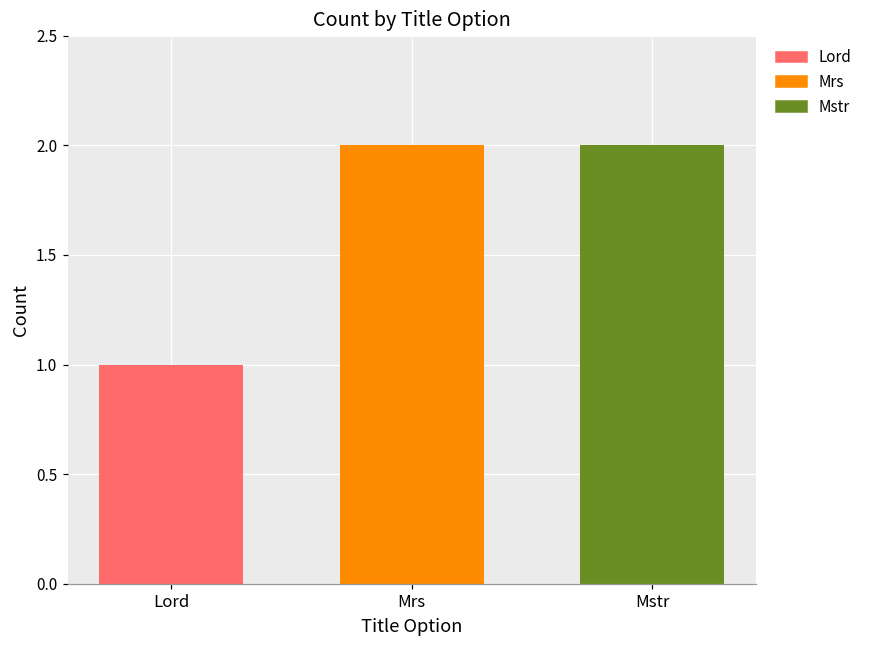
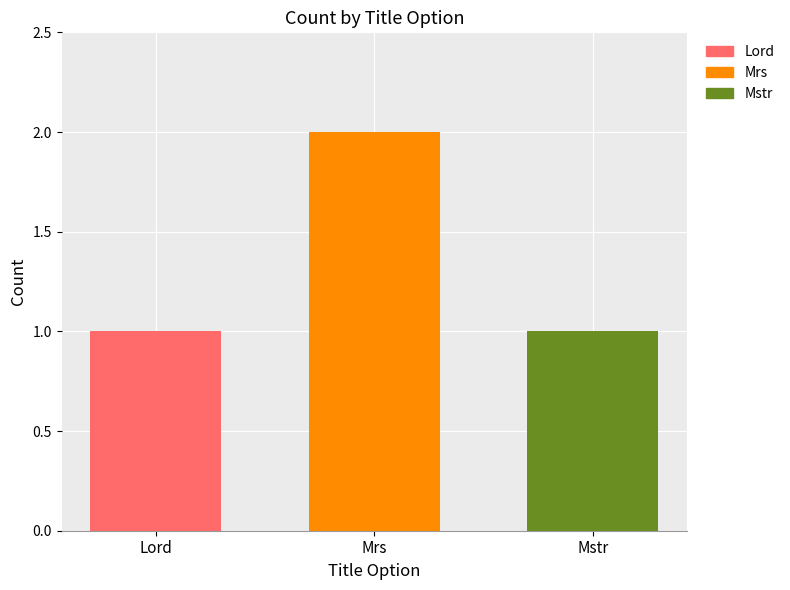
  {
    "Lord": 1,
    "Mrs": 2,
-   "Mstr": 2
+   "Mstr": 1
  }
